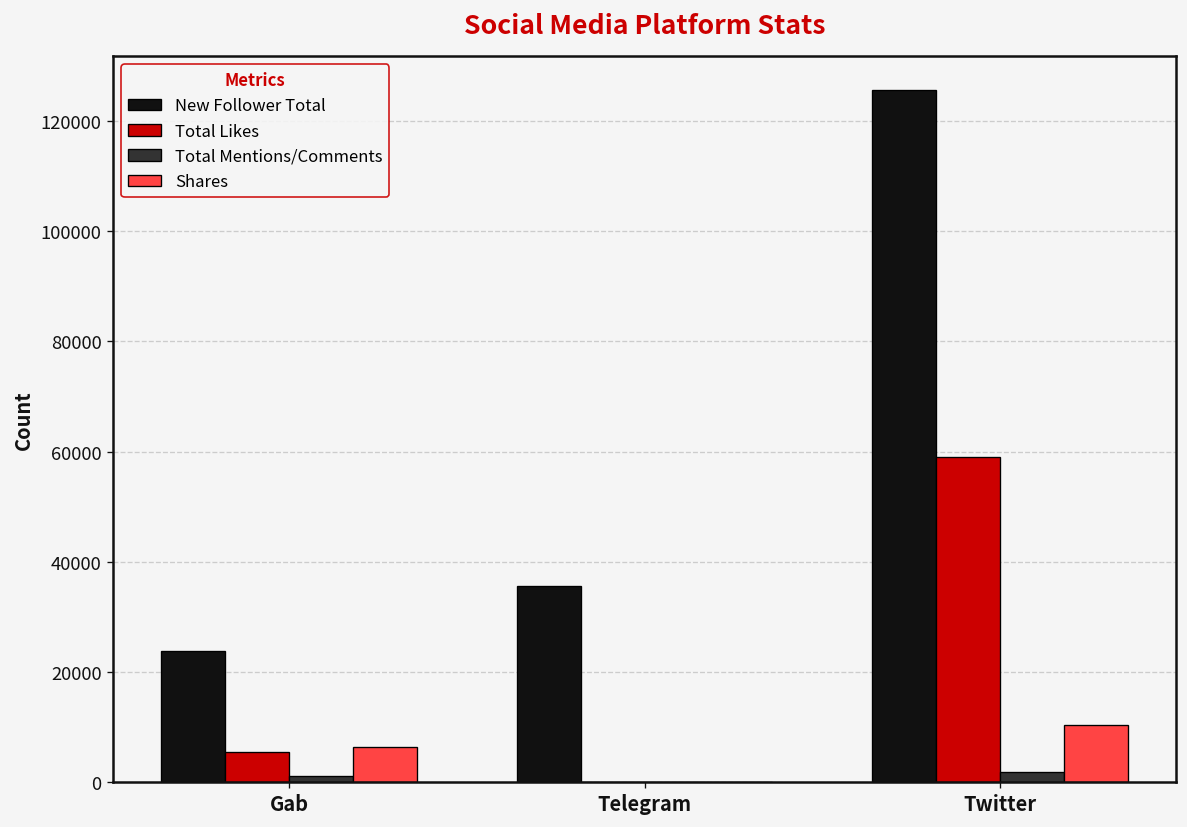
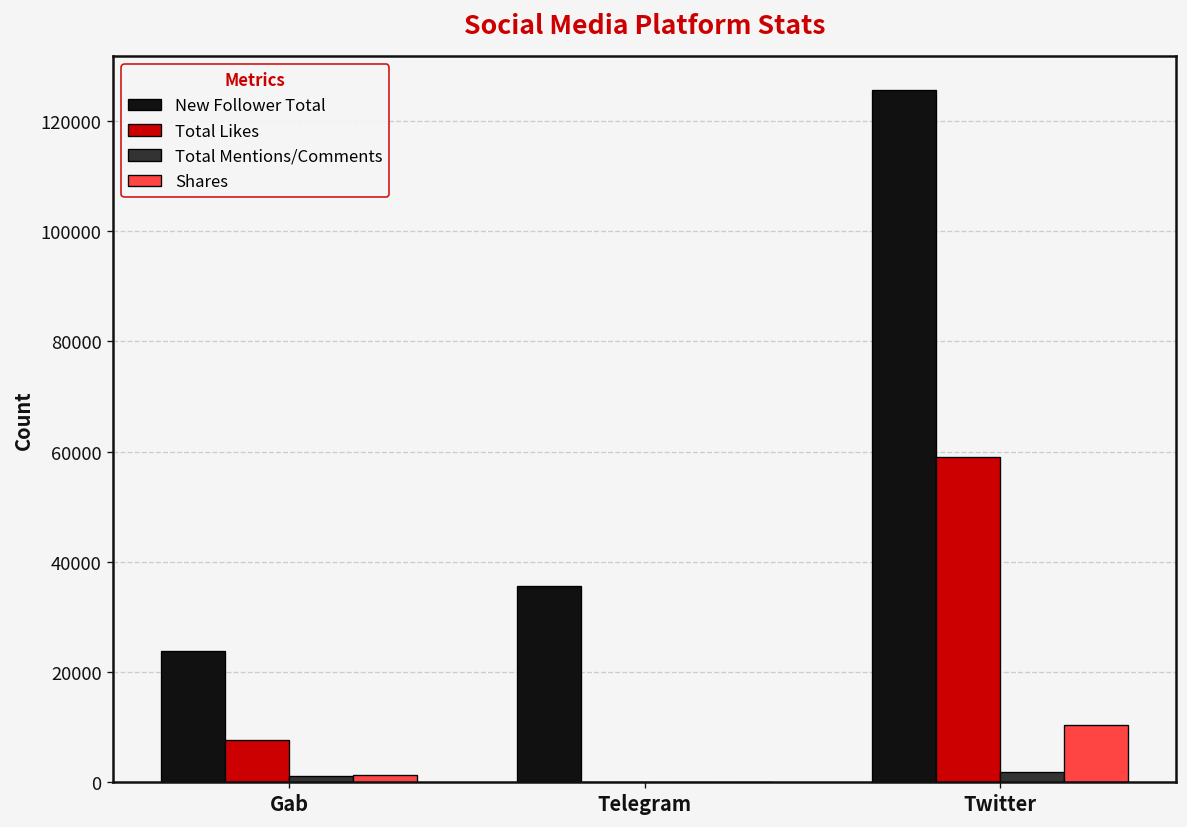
  {
    "Total Likes": {
-     "Gab": 5000,
+     "Gab": 8000,
      "Telegram": 0,
      "Twitter": 59000
    },
    "Shares": {
-     "Gab": 6000,
+     "Gab": 1000,
      "Telegram": 0,
      "Twitter": 10000
    }
  }
